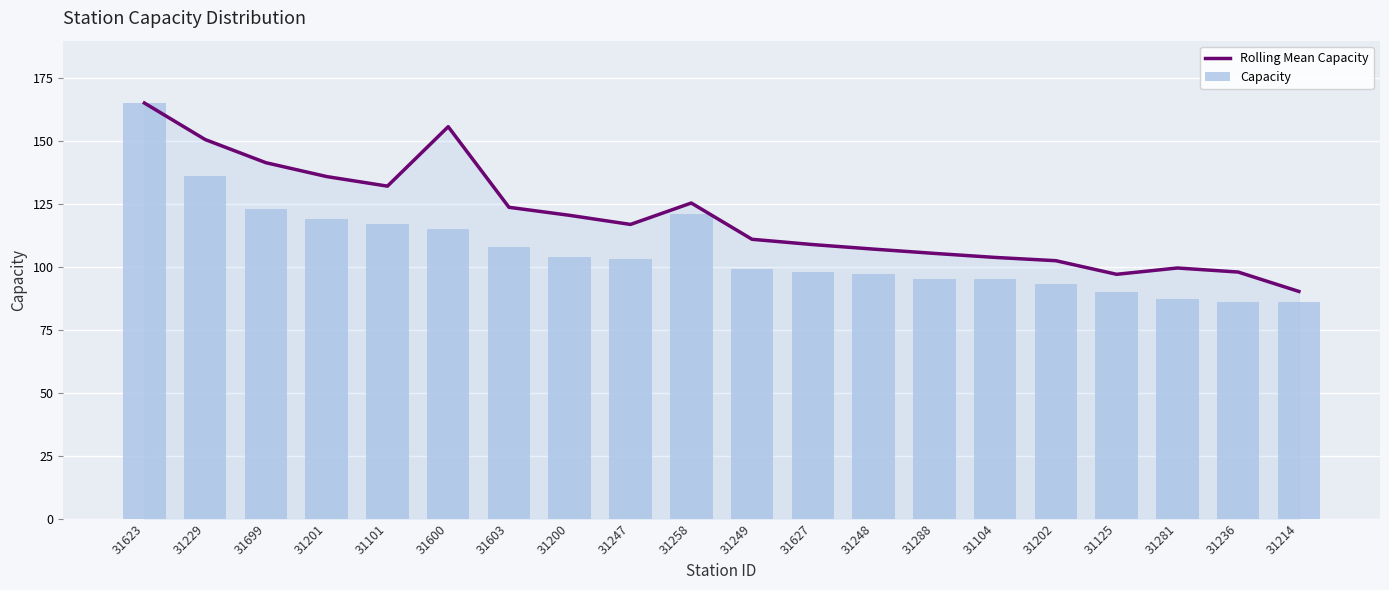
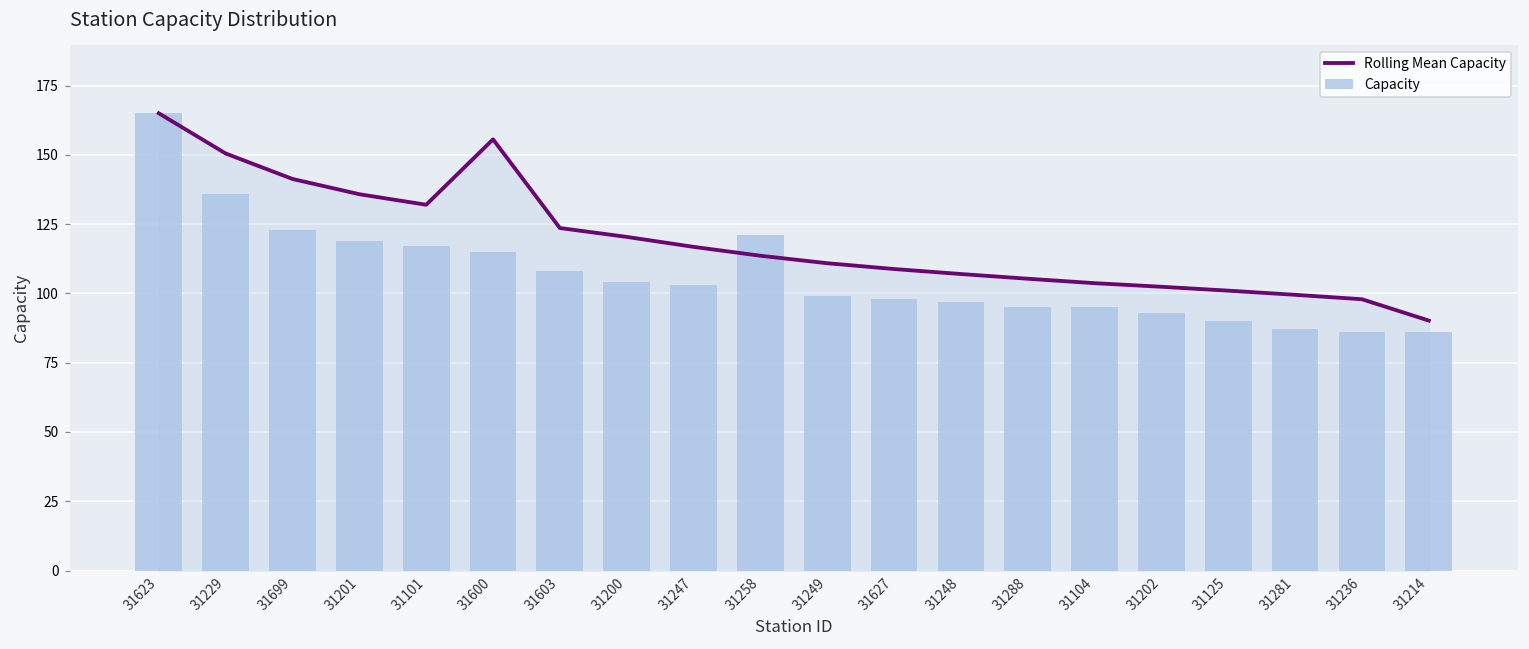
  {
    "Rolling Mean Capacity": {
      "31623": 165,
      "31229": 151,
      "31699": 141,
      "31201": 136,
      "31101": 132,
      "31600": 156,
      "31603": 124,
      "31200": 120,
      "31247": 117,
-     "31258": 125,
+     "31258": 114,
      "31249": 111,
      "31627": 109,
      "31248": 107,
      "31288": 105,
      "31104": 104,
      "31202": 102,
-     "31125": 97,
+     "31125": 101,
      "31281": 100,
      "31236": 98,
      "31214": 90
    },
    "Capacity": {
      "31623": 165,
      "31229": 136,
      "31699": 123,
      "31201": 119,
      "31101": 117,
      "31600": 115,
      "31603": 108,
      "31200": 104,
      "31247": 103,
      "31258": 121,
      "31249": 99,
      "31627": 98,
      "31248": 97,
      "31288": 95,
      "31104": 95,
      "31202": 93,
      "31125": 90,
      "31281": 87,
      "31236": 86,
      "31214": 86
    }
  }
